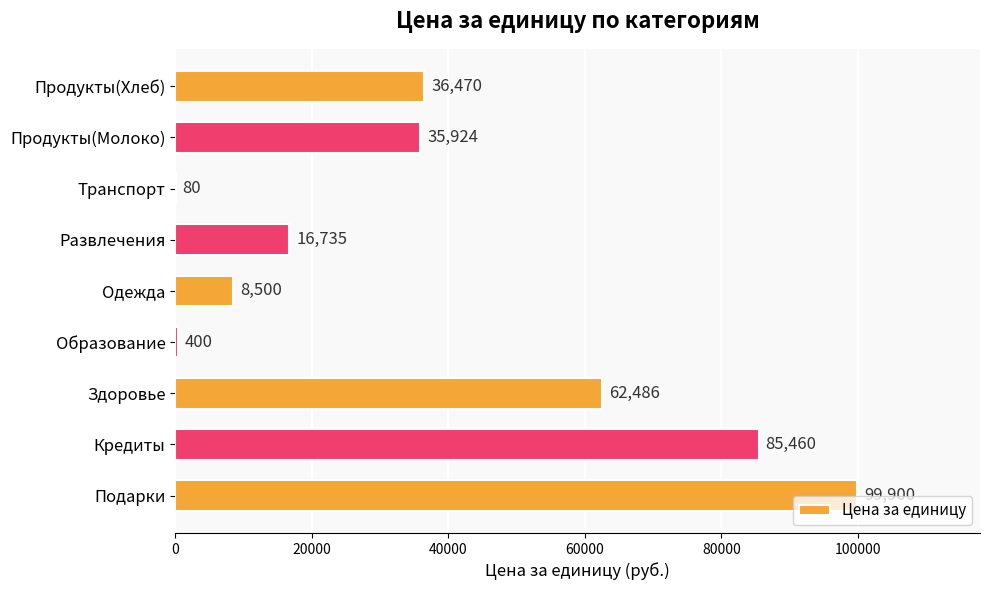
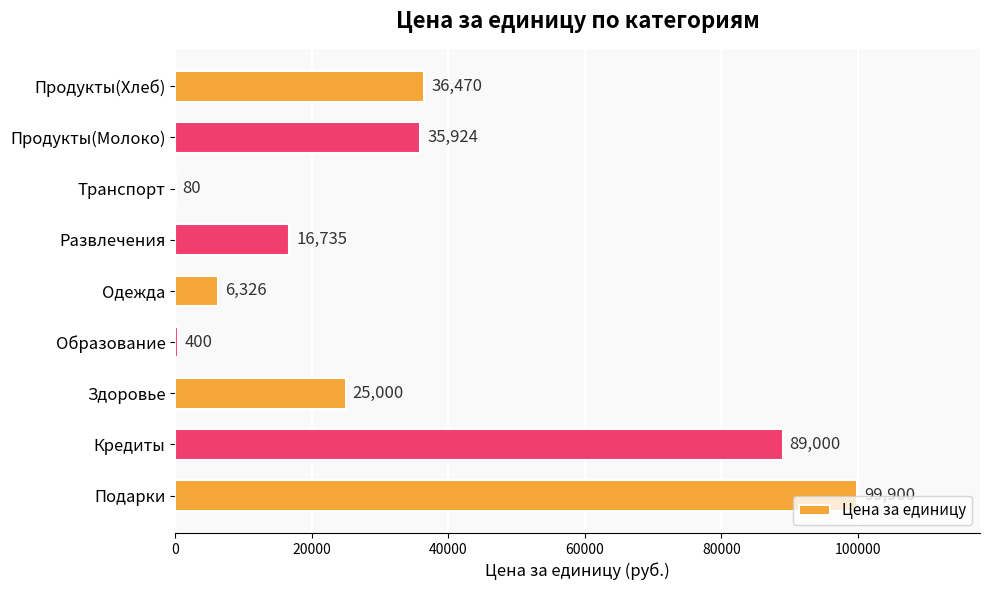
  {
    "Продукты(Хлеб)": "36,470",
    "Продукты(Молоко)": "35,924",
    "Транспорт": "80",
    "Развлечения": "16,735",
-   "Одежда": "8,500",
+   "Одежда": "6,326",
    "Образование": "400",
-   "Здоровье": "62,486",
-   "Кредиты": "85,460"
+   "Здоровье": "25,000",
+   "Кредиты": "89,000"
  }
